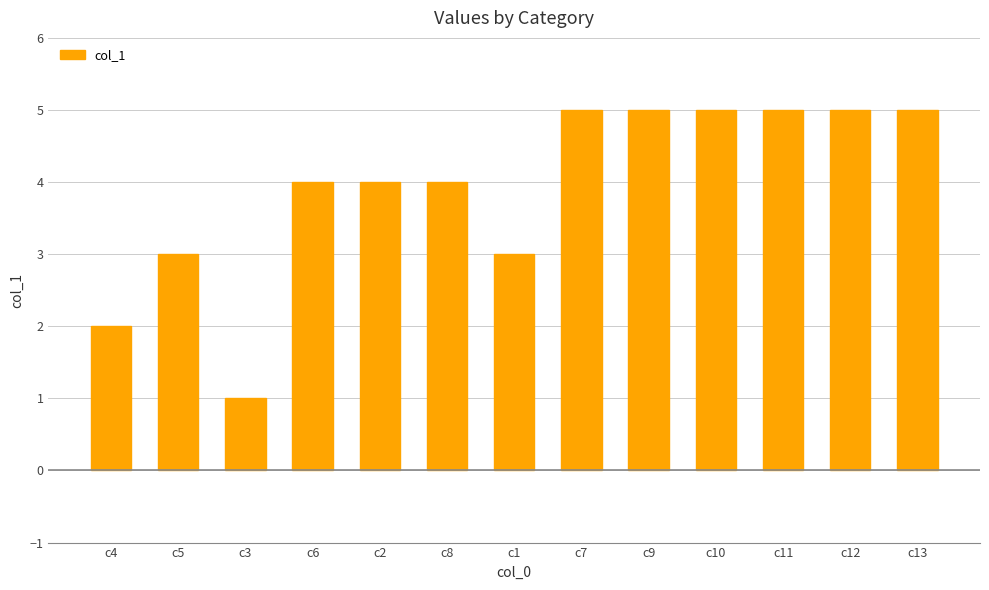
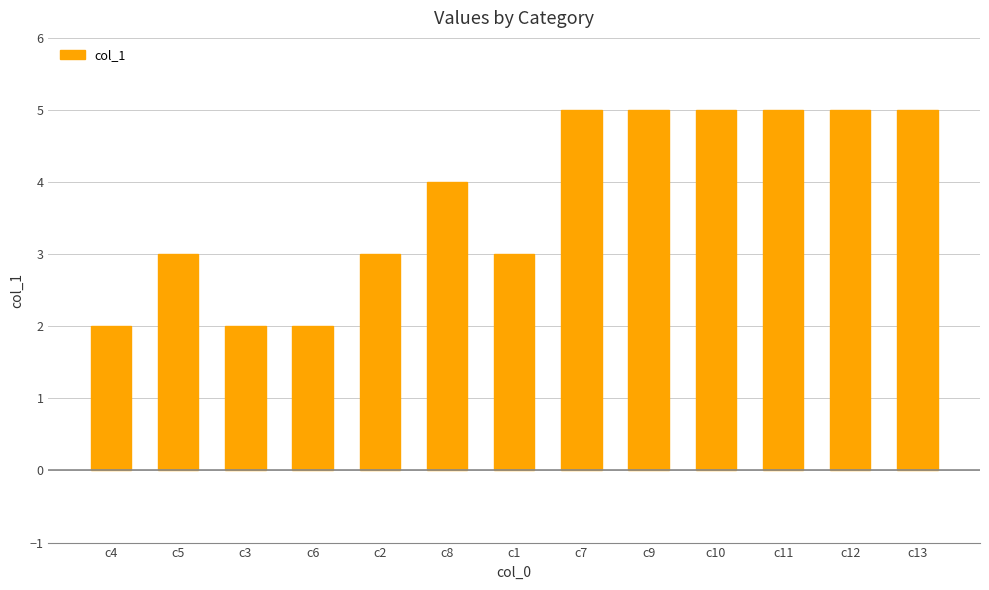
  {
    "c4": 2,
    "c5": 3,
-   "c3": 1,
-   "c6": 4,
-   "c2": 4,
+   "c3": 2,
+   "c6": 2,
+   "c2": 3,
    "c8": 4,
    "c1": 3,
    "c7": 5,
    "c9": 5,
    "c10": 5,
    "c11": 5,
    "c12": 5,
    "c13": 5
  }
